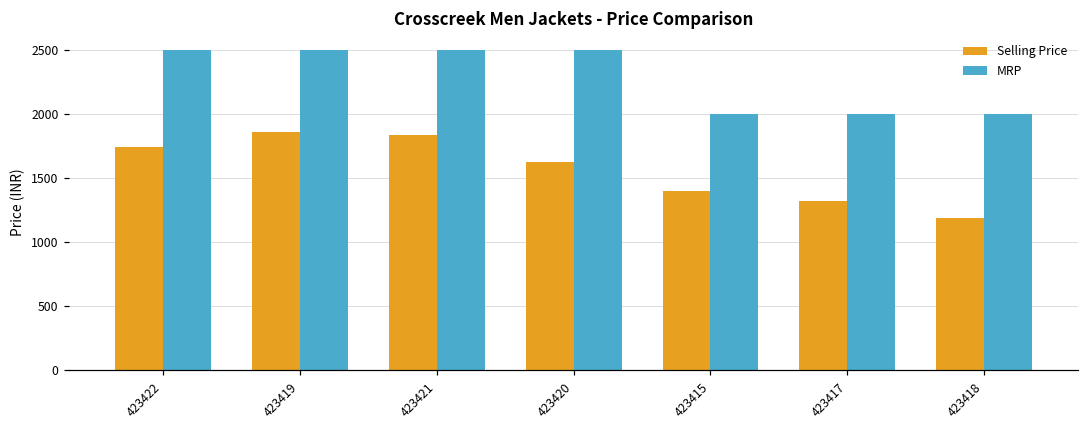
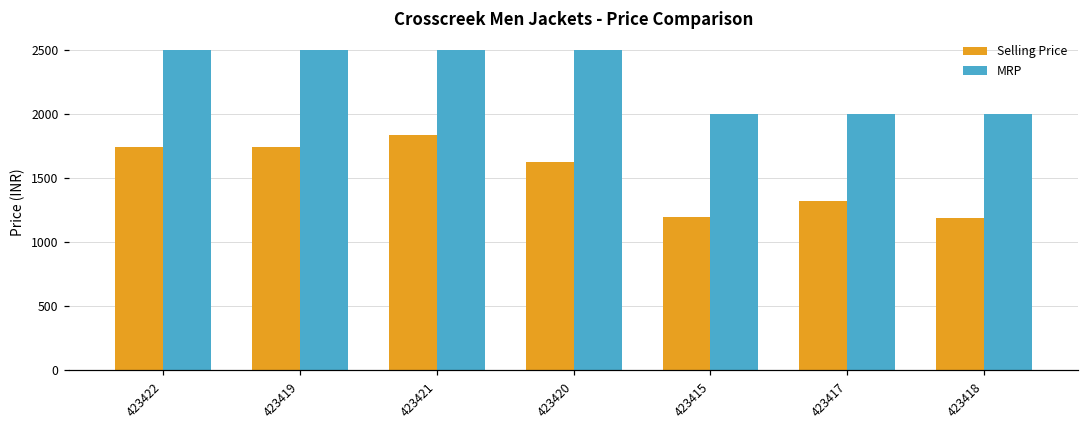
  {
    "Selling Price": {
      "423422": 1750,
-     "423419": 1860,
+     "423419": 1750,
      "423421": 1840,
      "423420": 1630,
-     "423415": 1400,
+     "423415": 1200,
      "423417": 1320,
      "423418": 1190
    },
    "MRP": {
      "423422": 2500,
      "423419": 2500,
      "423421": 2500,
      "423420": 2500,
      "423415": 2000,
      "423417": 2000,
      "423418": 2000
    }
  }
